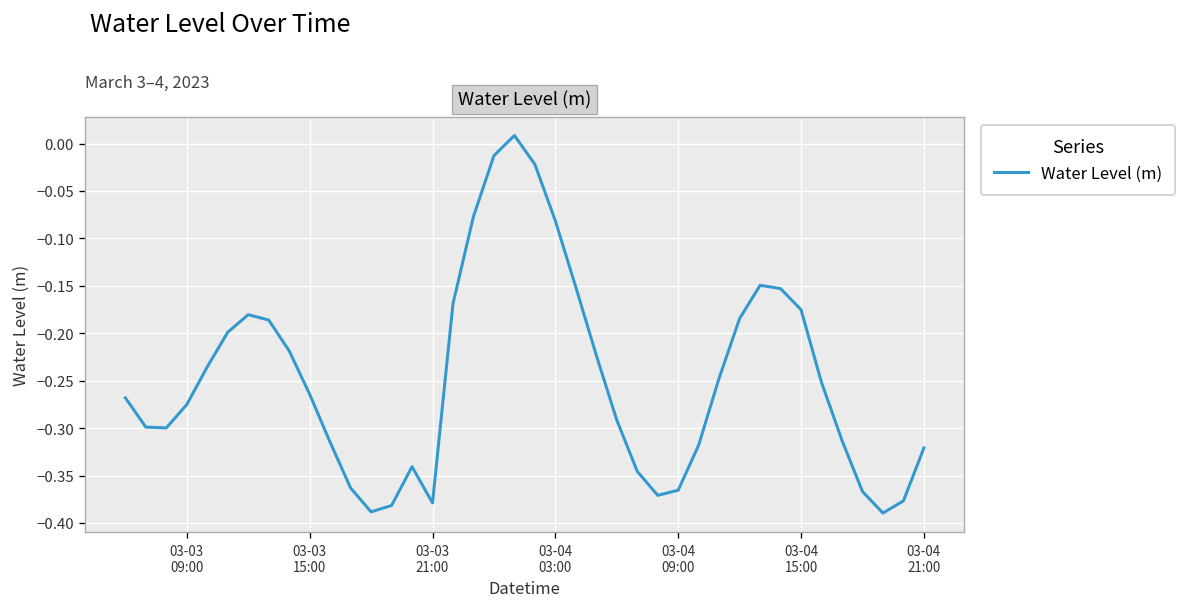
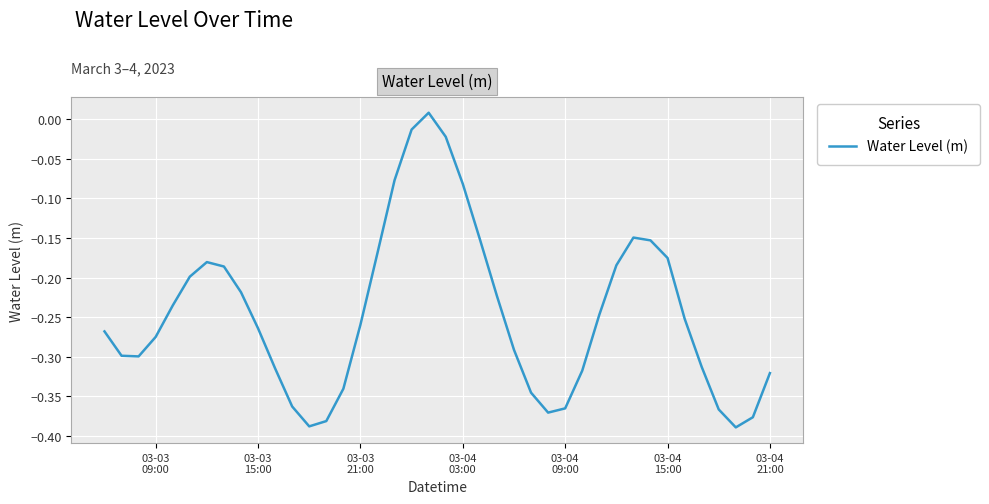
  {
    "03-03 09:00": -0.28,
    "03-03 15:00": -0.26,
-   "03-03 21:00": -0.38,
+   "03-03 21:00": -0.26,
    "03-04 03:00": -0.08,
    "03-04 09:00": -0.37,
    "03-04 15:00": -0.18,
    "03-04 21:00": -0.32
  }
